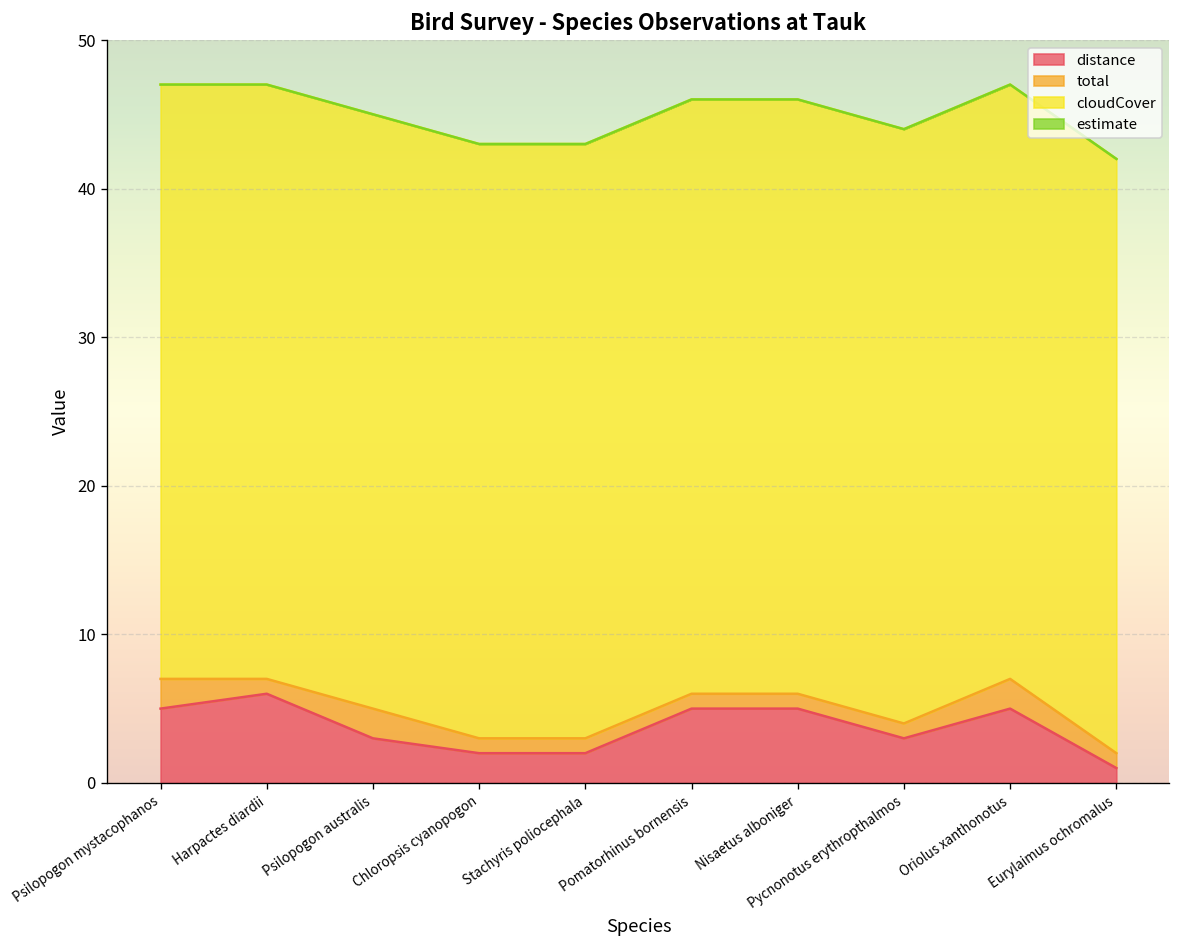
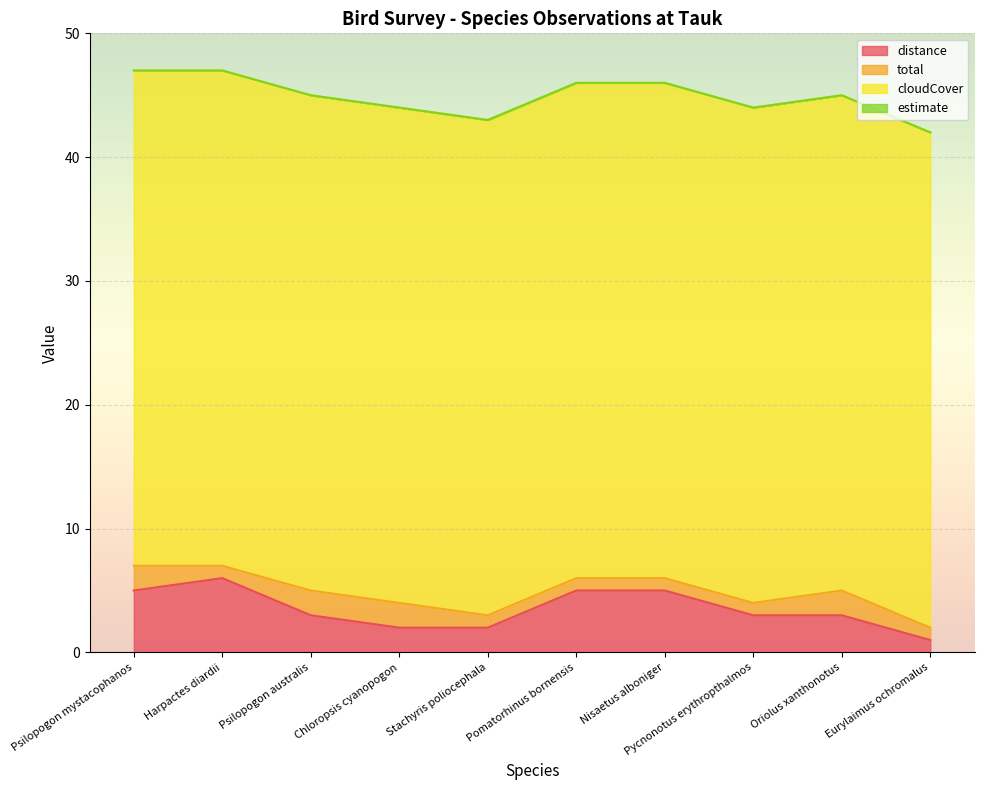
  {
    "distance": {
      "Psilopogon mystacophanos": 5,
      "Harpactes diardii": 6,
      "Psilopogon australis": 3,
      "Chloropsis cyanopogon": 2,
      "Stachyris poliocephala": 2,
      "Pomatorhinus bornensis": 5,
      "Nisaetus alboniger": 5,
      "Pycnonotus erythropthalmos": 3,
-     "Oriolus xanthonotus": 5,
+     "Oriolus xanthonotus": 3,
      "Eurylaimus ochromalus": 1
    },
    "total": {
      "Psilopogon mystacophanos": 2,
      "Harpactes diardii": 1,
      "Psilopogon australis": 2,
-     "Chloropsis cyanopogon": 1,
+     "Chloropsis cyanopogon": 2,
      "Stachyris poliocephala": 1,
      "Pomatorhinus bornensis": 1,
      "Nisaetus alboniger": 1,
      "Pycnonotus erythropthalmos": 1,
      "Oriolus xanthonotus": 2,
      "Eurylaimus ochromalus": 1
    }
  }
